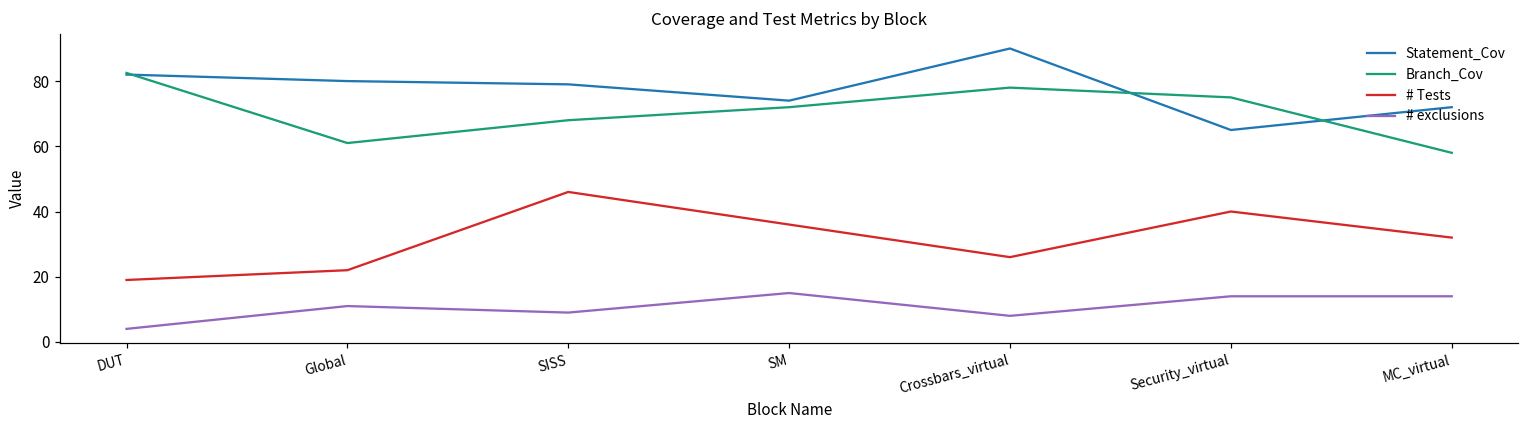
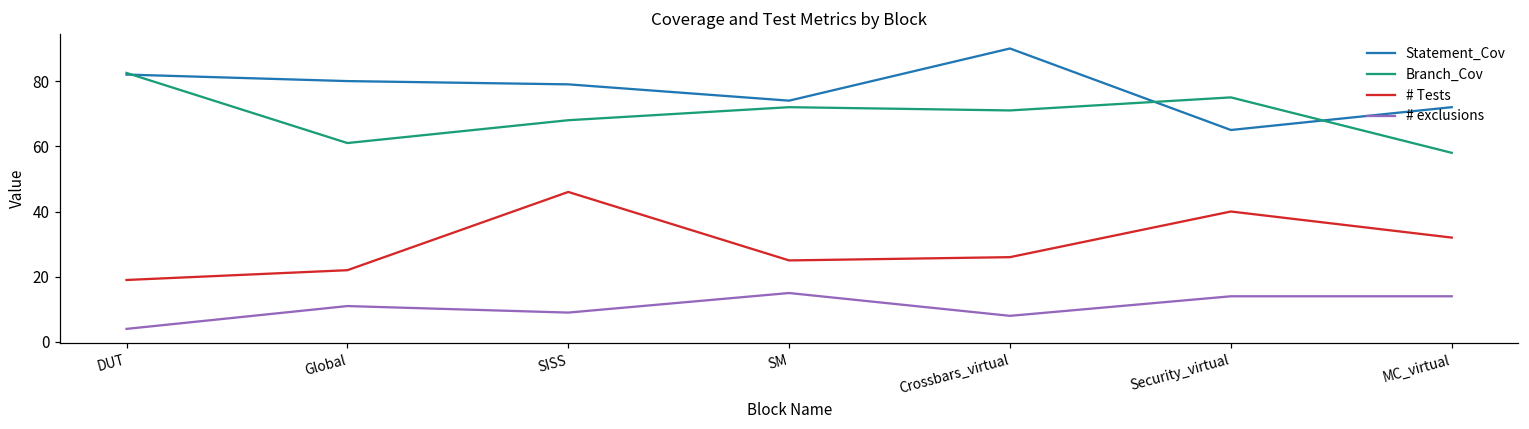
  {
    "Statement_Cov": {
      "Global": 80,
      "SISS": 79,
      "SM": 74,
      "Crossbars_virtual": 90,
      "Security_virtual": 65,
      "MC_virtual": 72
    },
    "Branch_Cov": {
      "Global": 61,
      "SISS": 68,
      "SM": 72,
-     "Crossbars_virtual": 78,
+     "Crossbars_virtual": 71,
      "Security_virtual": 75,
      "MC_virtual": 58
    },
    "# Tests": {
      "DUT": 19,
      "Global": 22,
      "SISS": 46,
-     "SM": 36,
+     "SM": 25,
      "Crossbars_virtual": 26,
      "Security_virtual": 40,
      "MC_virtual": 32
    },
    "# exclusions": {
      "DUT": 4,
      "Global": 11,
      "SISS": 9,
      "SM": 15,
      "Crossbars_virtual": 8,
      "Security_virtual": 14,
      "MC_virtual": 14
    }
  }
